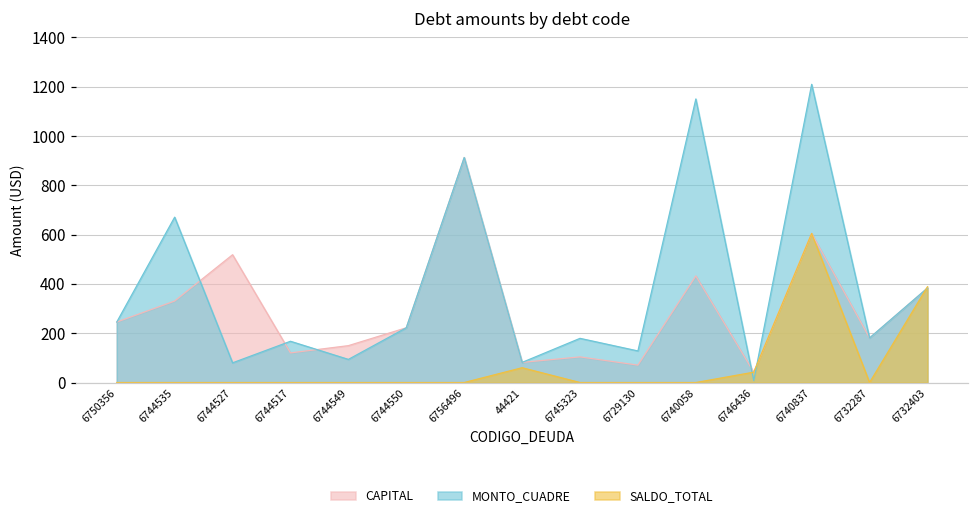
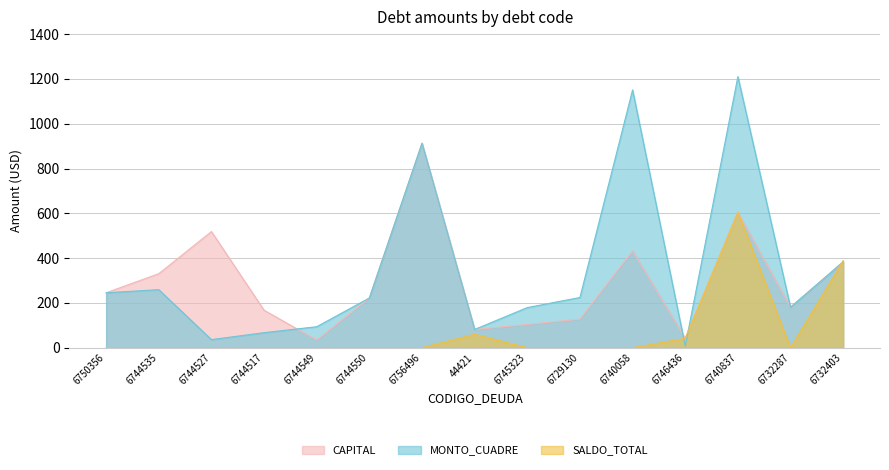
  {
    "CAPITAL": {
      "6744535": 330,
      "6744527": 520,
-     "6744517": 120,
-     "6744549": 150,
+     "6744517": 170,
+     "6744549": 30,
      "6745323": 100,
-     "6729130": 70,
+     "6729130": 130,
      "6740058": 430
    },
    "MONTO_CUADRE": {
-     "6744535": 670,
-     "6744527": 80,
-     "6744517": 170,
+     "6744535": 260,
+     "6744527": 40,
+     "6744517": 70,
      "6744549": 90,
      "6745323": 180,
-     "6729130": 130,
+     "6729130": 220,
      "6740058": 1150,
      "6746436": 10,
      "6740837": 1210
    },
    "SALDO_TOTAL": {
      "6750356": 0,
      "6744535": 0,
      "6744527": 0,
      "6744517": 0,
      "6744549": 0,
      "6744550": 0,
      "6756496": 0,
      "44421": 60,
      "6745323": 0,
      "6729130": 0,
      "6740058": 0,
      "6732287": 0
    }
  }
